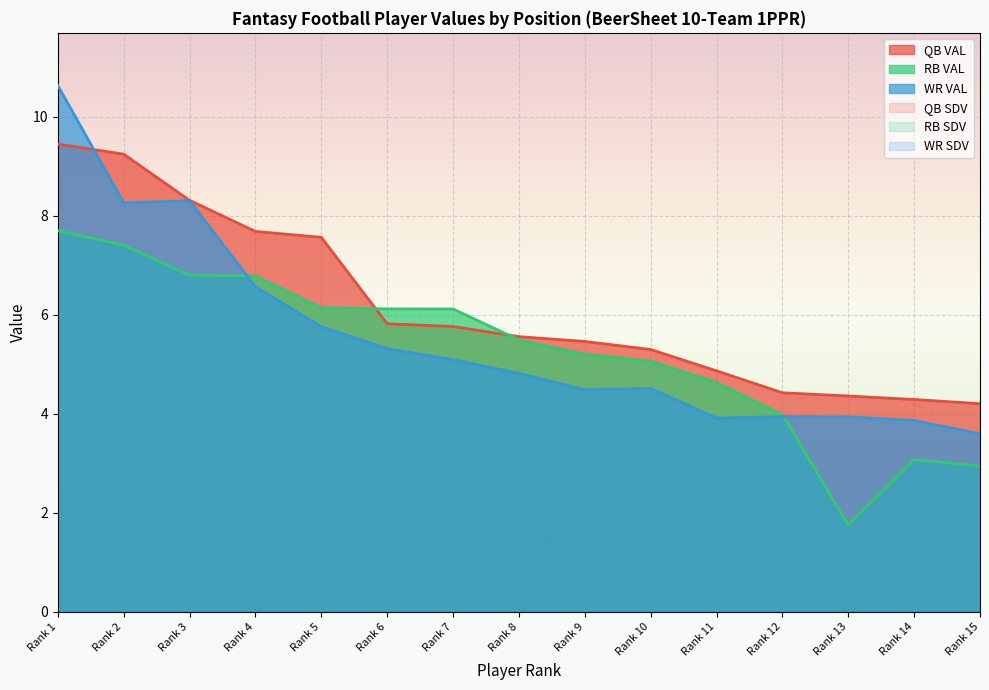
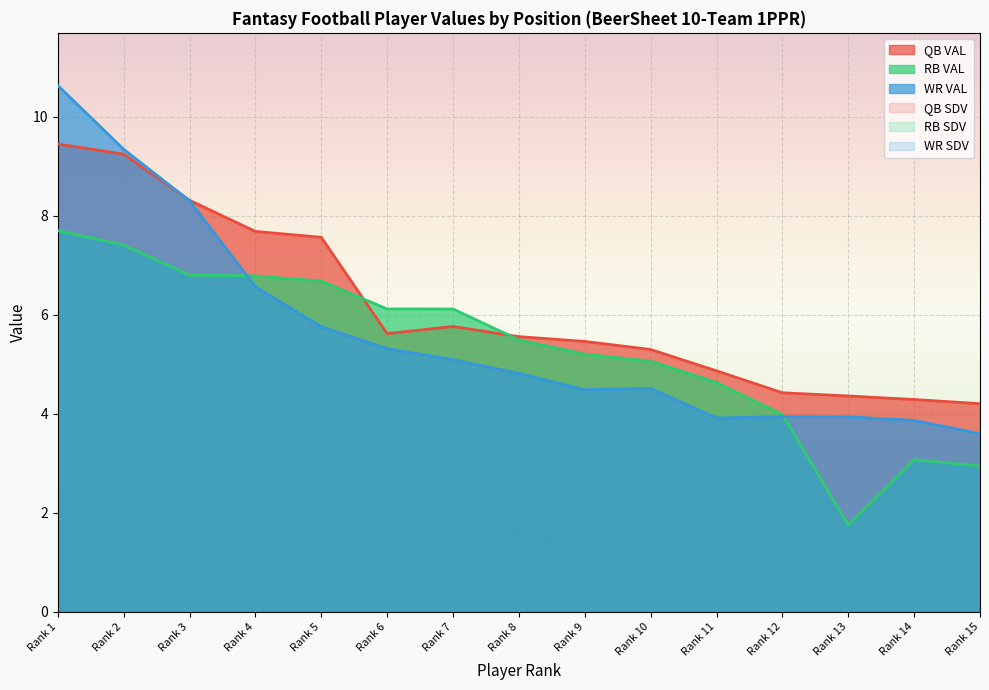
  {
    "QB VAL": {
      "Rank 1": 9.4,
      "Rank 2": 9.2,
      "Rank 4": 7.7,
      "Rank 5": 7.6,
-     "Rank 6": 5.8,
+     "Rank 6": 5.6,
      "Rank 7": 5.8,
      "Rank 8": 5.6,
      "Rank 9": 5.5,
      "Rank 10": 5.3,
      "Rank 11": 4.9,
      "Rank 12": 4.4,
      "Rank 13": 4.4,
      "Rank 14": 4.3,
      "Rank 15": 4.2
    },
    "RB VAL": {
      "Rank 1": 7.7,
      "Rank 2": 7.4,
      "Rank 3": 6.8,
      "Rank 4": 6.8,
-     "Rank 5": 6.1,
+     "Rank 5": 6.7,
      "Rank 6": 6.1,
      "Rank 7": 6.1,
      "Rank 8": 5.5,
      "Rank 9": 5.2,
      "Rank 10": 5.1,
      "Rank 11": 4.6,
      "Rank 13": 1.7,
      "Rank 14": 3.1,
      "Rank 15": 2.9
    },
    "WR VAL": {
      "Rank 1": 10.6,
-     "Rank 2": 8.3,
+     "Rank 2": 9.3,
      "Rank 4": 6.6,
      "Rank 5": 5.8,
      "Rank 6": 5.3,
      "Rank 7": 5.1,
      "Rank 8": 4.8,
      "Rank 9": 4.5,
      "Rank 10": 4.5,
      "Rank 11": 3.9,
      "Rank 13": 3.9,
      "Rank 14": 3.9,
      "Rank 15": 3.6
    },
    "QB SDV": {
      "Rank 1": 2.5,
      "Rank 2": 2.1,
      "Rank 3": 2.2,
      "Rank 4": 1.5,
      "Rank 5": 2.5,
      "Rank 6": 1.6,
      "Rank 7": 1.6,
      "Rank 8": 1.7,
      "Rank 9": 1.3,
      "Rank 10": 2.1,
      "Rank 11": 1.9,
      "Rank 12": 2.3,
      "Rank 13": 1.3,
      "Rank 14": 1.6,
      "Rank 15": 1.5
    }
  }
